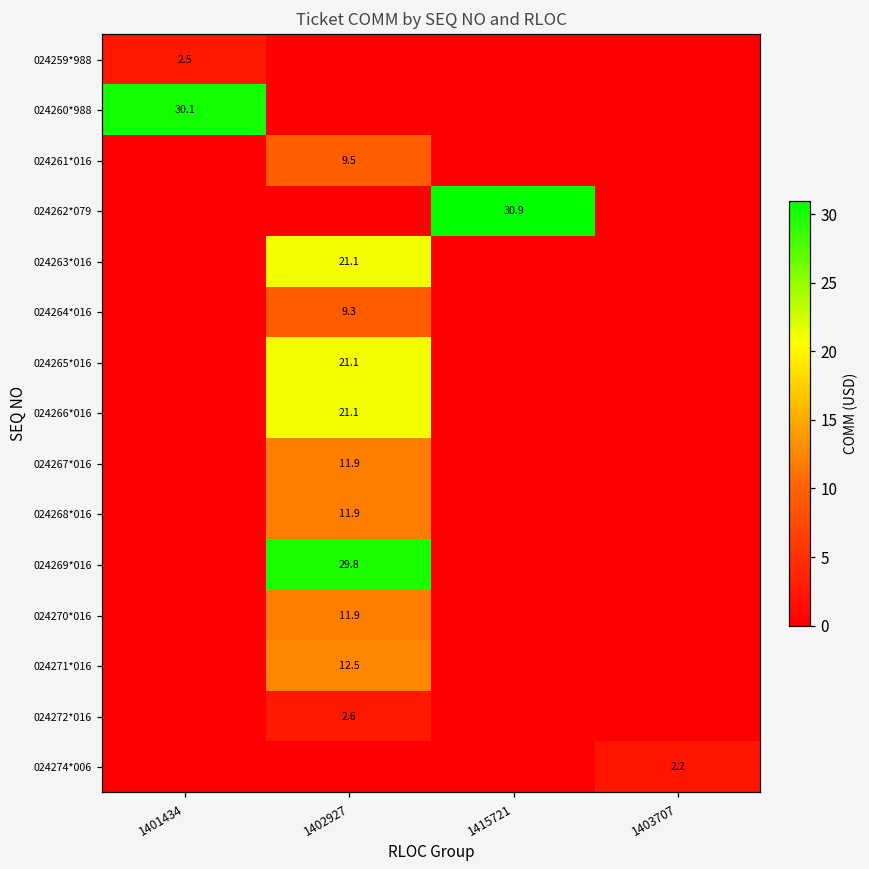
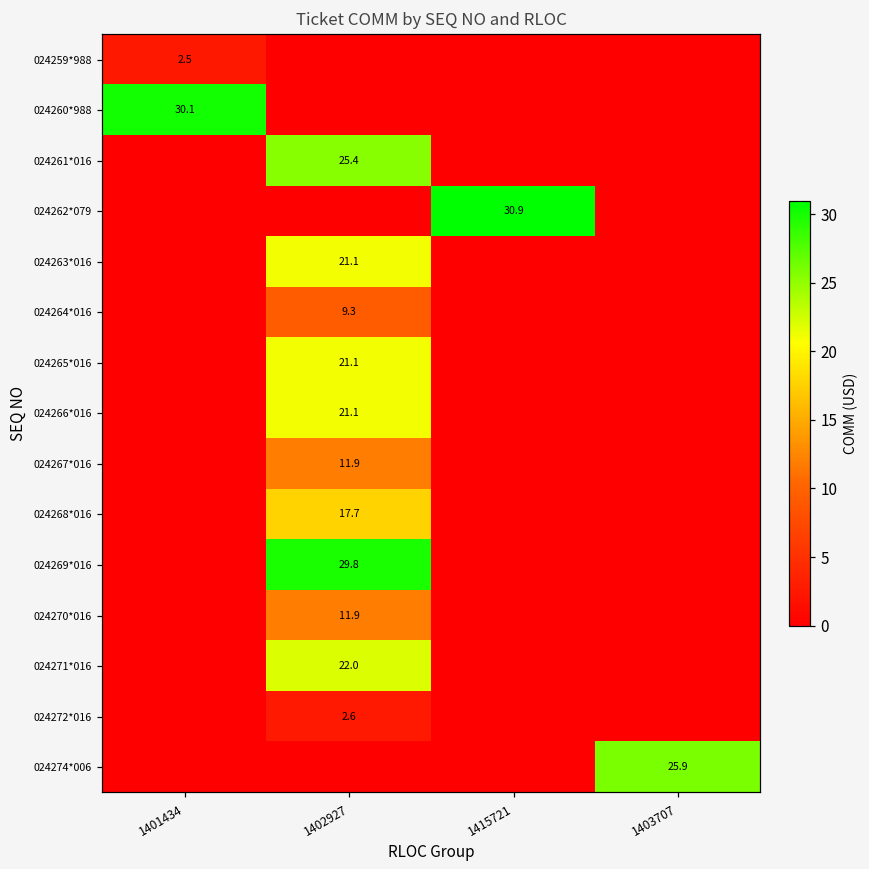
  {
    "024259*988": {
      "1401434": 2.5
    },
    "024260*988": {
      "1401434": 30.1
    },
    "024261*016": {
-     "1402927": 9.5
+     "1402927": 25.4
    },
    "024262*079": {
      "1415721": 30.9
    },
    "024263*016": {
      "1402927": 21.1
    },
    "024264*016": {
      "1402927": 9.3
    },
    "024265*016": {
      "1402927": 21.1
    },
    "024266*016": {
      "1402927": 21.1
    },
    "024267*016": {
      "1402927": 11.9
    },
    "024268*016": {
-     "1402927": 11.9
+     "1402927": 17.7
    },
    "024269*016": {
      "1402927": 29.8
    },
    "024270*016": {
      "1402927": 11.9
    },
    "024271*016": {
-     "1402927": 12.5
+     "1402927": 22.0
    },
    "024272*016": {
      "1402927": 2.6
    },
    "024274*006": {
-     "1403707": 2.2
+     "1403707": 25.9
    }
  }
